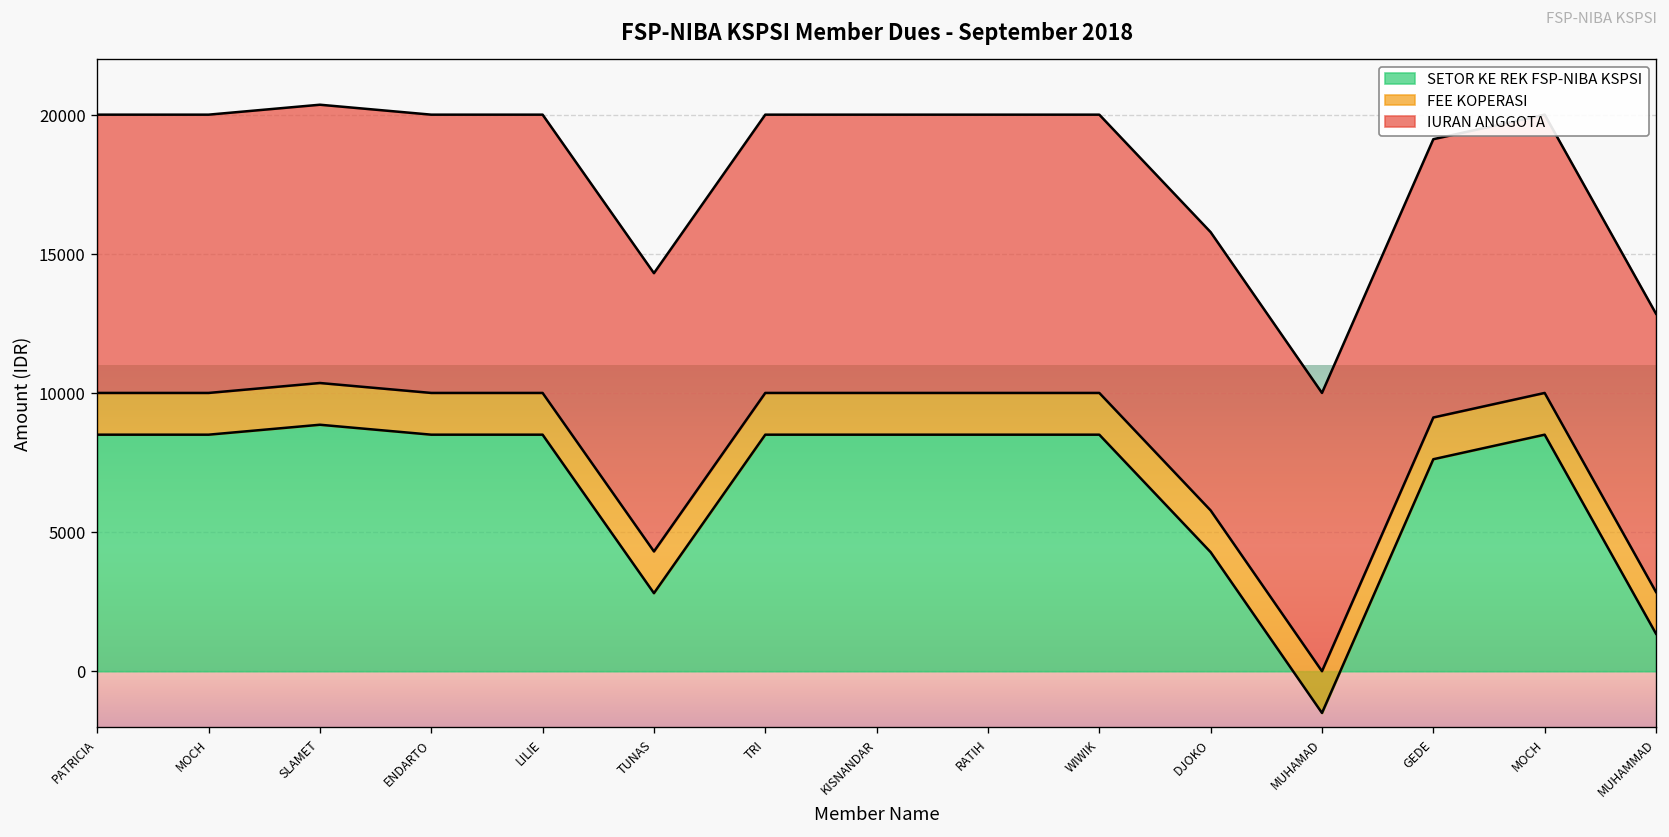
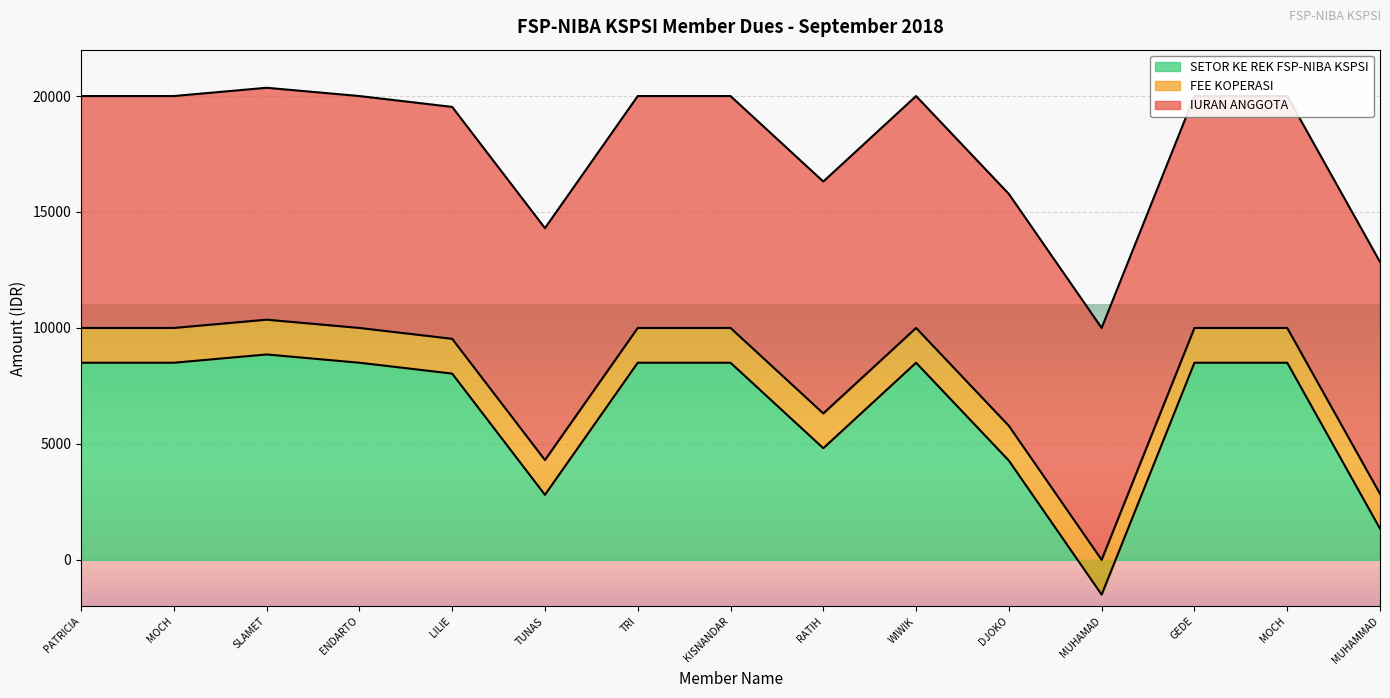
  {
    "SETOR KE REK FSP-NIBA KSPSI": {
-     "LILIE": 8500,
-     "RATIH": 8500,
-     "GEDE": 7600
+     "LILIE": 8000,
+     "RATIH": 4800,
+     "GEDE": 8500
    },
    "FEE KOPERASI": {
      "PATRICIA": 1500,
      "SLAMET": 1500,
      "ENDARTO": 1500,
      "LILIE": 1500,
      "TUNAS": 1500,
      "TRI": 1500,
      "KISNANDAR": 1500,
      "RATIH": 1500,
      "WIWIK": 1500,
      "DJOKO": 1500,
      "GEDE": 1500,
      "MUHAMMAD": 1500
    },
    "IURAN ANGGOTA": {
      "PATRICIA": 10000,
      "SLAMET": 10000,
      "ENDARTO": 10000,
      "LILIE": 10000,
      "TUNAS": 10000,
      "TRI": 10000,
      "KISNANDAR": 10000,
      "RATIH": 10000,
      "WIWIK": 10000,
      "DJOKO": 10000,
      "MUHAMAD": 10000,
      "MUHAMMAD": 10000
    }
  }
